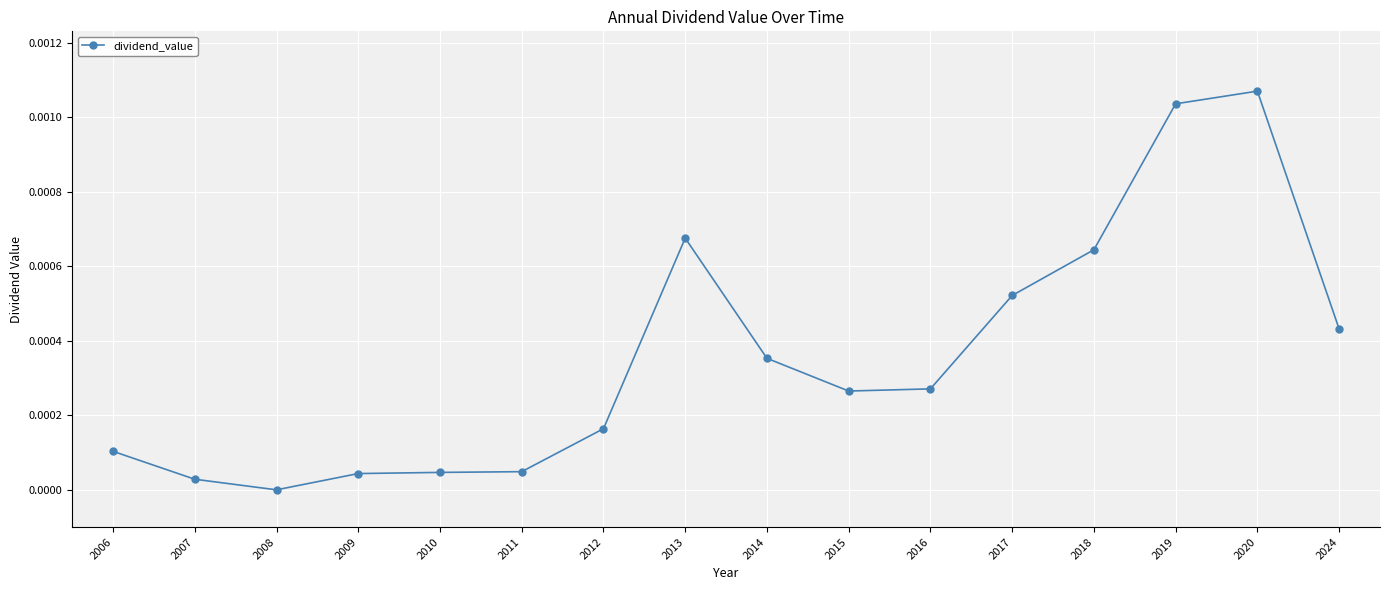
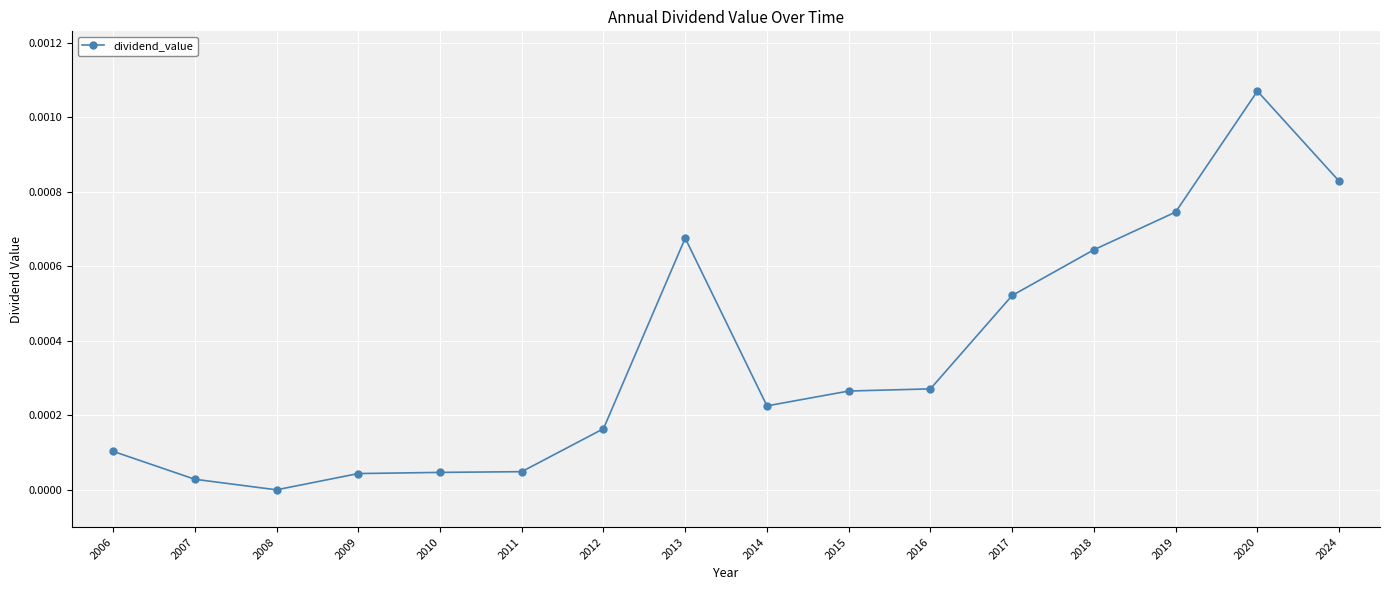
  {
    "2006": 0.00010,
    "2007": 0.00003,
    "2008": 0.00000,
    "2009": 0.00004,
    "2010": 0.00005,
    "2011": 0.00005,
    "2012": 0.00016,
    "2013": 0.00068,
-   "2014": 0.00035,
+   "2014": 0.00023,
    "2015": 0.00027,
    "2016": 0.00027,
    "2017": 0.00052,
    "2018": 0.00064,
-   "2019": 0.00104,
+   "2019": 0.00075,
    "2020": 0.00107,
-   "2024": 0.00043
+   "2024": 0.00083
  }
